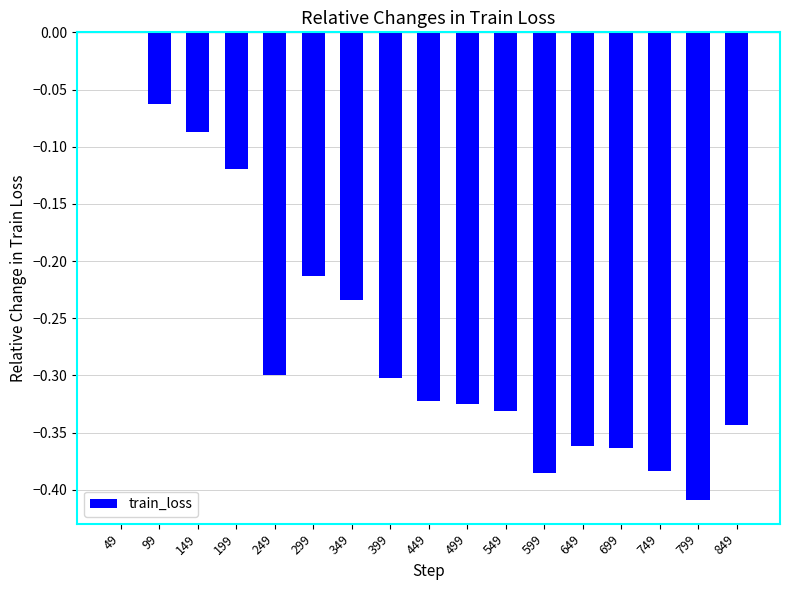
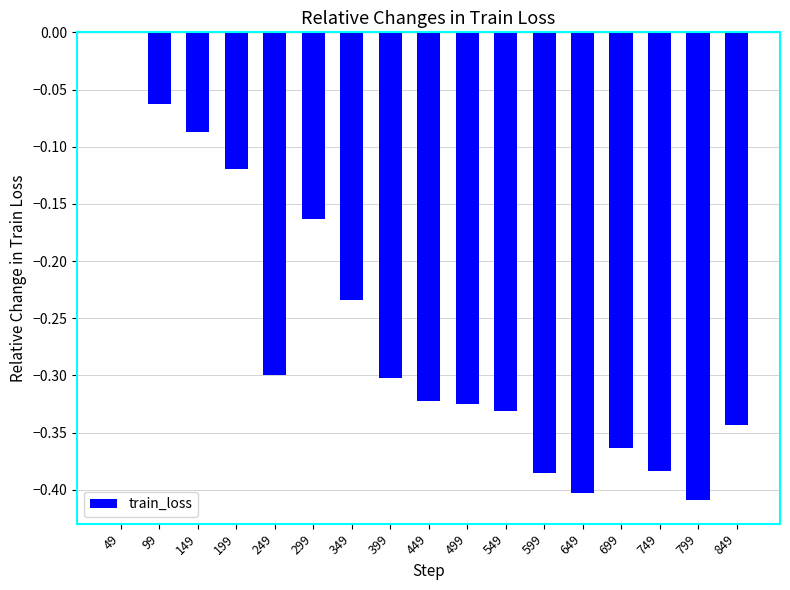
  {
    "49": 0.000,
    "99": -0.063,
    "149": -0.087,
    "199": -0.120,
    "249": -0.300,
-   "299": -0.213,
+   "299": -0.163,
    "349": -0.234,
    "399": -0.303,
    "449": -0.322,
    "499": -0.325,
    "549": -0.331,
    "599": -0.386,
-   "649": -0.362,
+   "649": -0.403,
    "699": -0.364,
    "749": -0.384,
    "799": -0.409,
    "849": -0.343
  }
